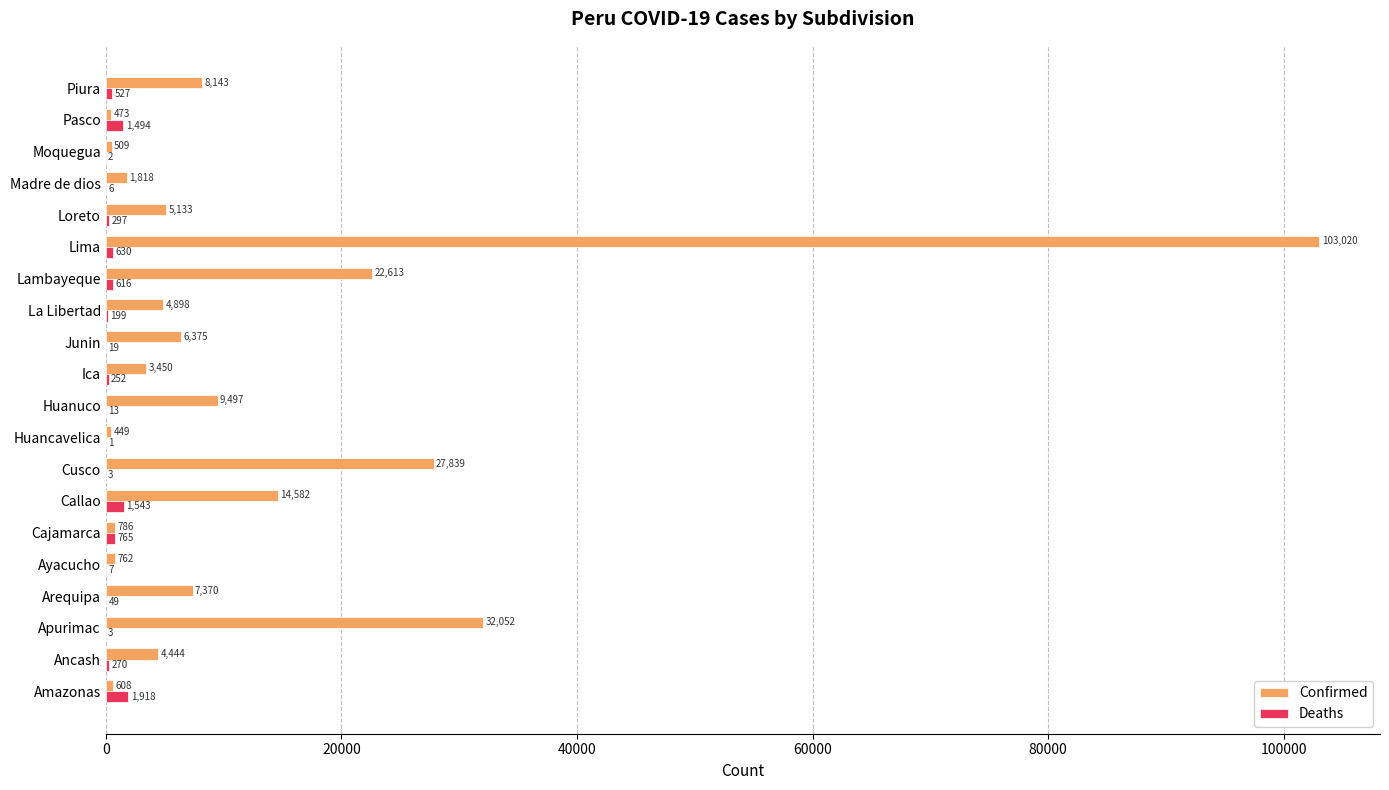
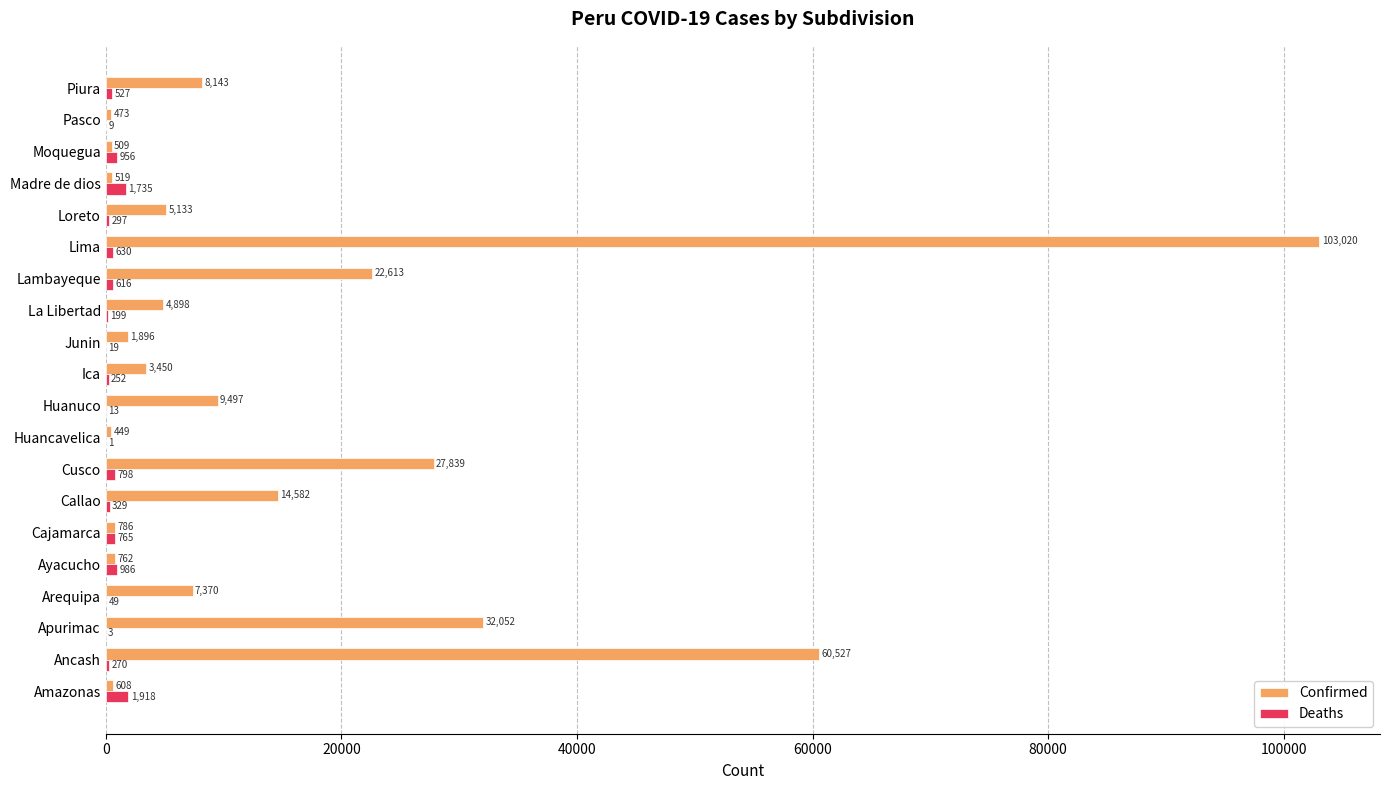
  {
    "Confirmed": {
      "Piura": "8,143",
      "Pasco": "473",
      "Moquegua": "509",
-     "Madre de dios": "1,818",
+     "Madre de dios": "519",
      "Loreto": "5,133",
      "Lima": "103,020",
      "Lambayeque": "22,613",
      "La Libertad": "4,898",
-     "Junin": "6,375",
+     "Junin": "1,896",
      "Ica": "3,450",
      "Huanuco": "9,497",
      "Huancavelica": "449",
      "Cusco": "27,839",
      "Callao": "14,582",
      "Cajamarca": "786",
      "Ayacucho": "762",
      "Arequipa": "7,370",
      "Apurimac": "32,052",
-     "Ancash": "4,444",
+     "Ancash": "60,527",
      "Amazonas": "608"
    },
    "Deaths": {
      "Piura": "527",
-     "Pasco": "1,494",
-     "Moquegua": "2",
-     "Madre de dios": "6",
+     "Pasco": "9",
+     "Moquegua": "956",
+     "Madre de dios": "1,735",
      "Loreto": "297",
      "Lima": "630",
      "Lambayeque": "616",
      "La Libertad": "199",
      "Junin": "19",
      "Ica": "252",
      "Huanuco": "13",
      "Huancavelica": "1",
-     "Cusco": "3",
-     "Callao": "1,543",
+     "Cusco": "798",
+     "Callao": "329",
      "Cajamarca": "765",
-     "Ayacucho": "7",
+     "Ayacucho": "986",
      "Arequipa": "49",
      "Apurimac": "3",
      "Ancash": "270",
      "Amazonas": "1,918"
    }
  }
